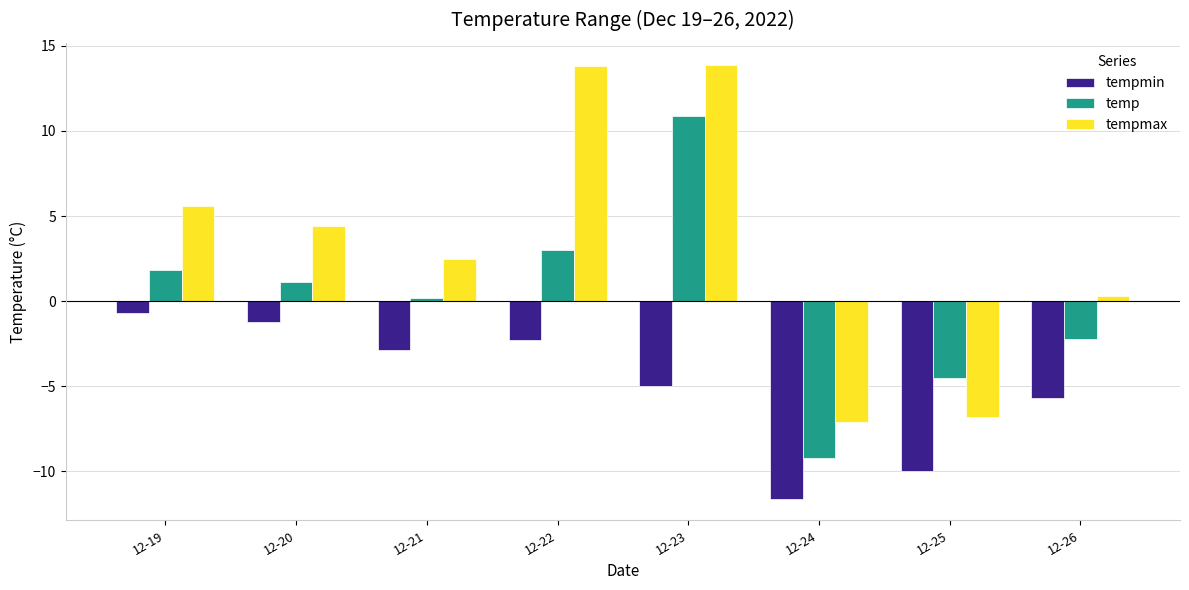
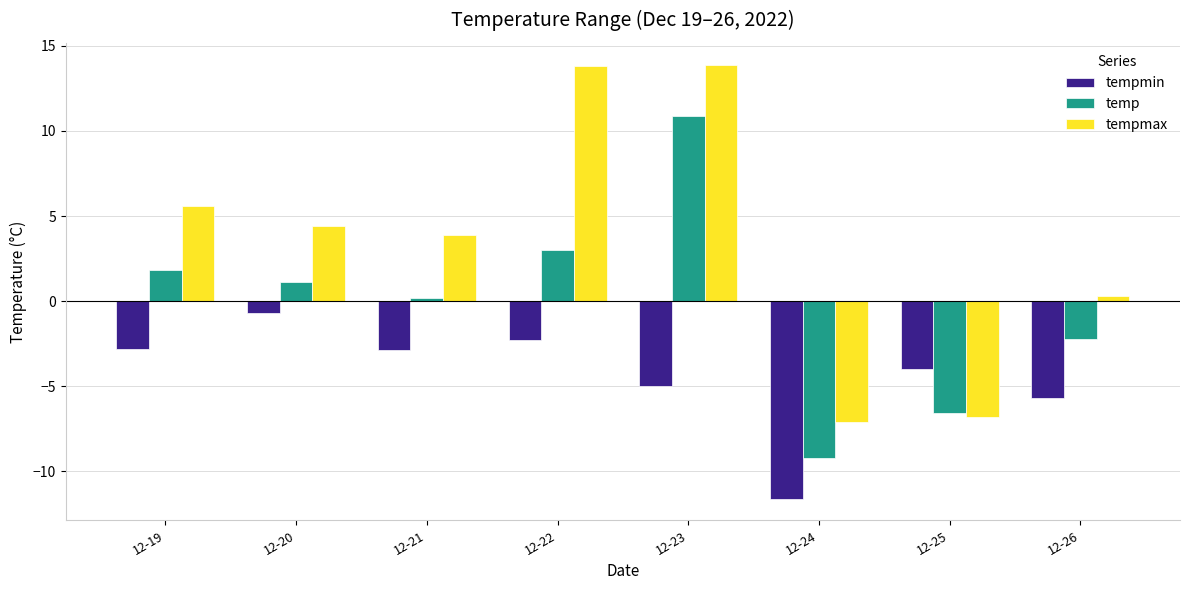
  {
    "tempmin": {
-     "12-19": -0.7,
-     "12-20": -1.2,
+     "12-19": -2.8,
+     "12-20": -0.7,
      "12-21": -2.9,
      "12-22": -2.3,
      "12-23": -5.0,
      "12-24": -11.6,
-     "12-25": -10,
+     "12-25": -4,
      "12-26": -5.7
    },
    "temp": {
      "12-19": 1.8,
      "12-20": 1.1,
      "12-21": 0.2,
      "12-22": 3.0,
      "12-23": 10.9,
      "12-24": -9.2,
-     "12-25": -4.5,
+     "12-25": -6.6,
      "12-26": -2.2
    },
    "tempmax": {
      "12-19": 5.6,
      "12-20": 4.4,
-     "12-21": 2.5,
+     "12-21": 3.9,
      "12-22": 13.8,
      "12-23": 13.9,
      "12-24": -7.1,
      "12-25": -6.8,
      "12-26": 0.3
    }
  }
